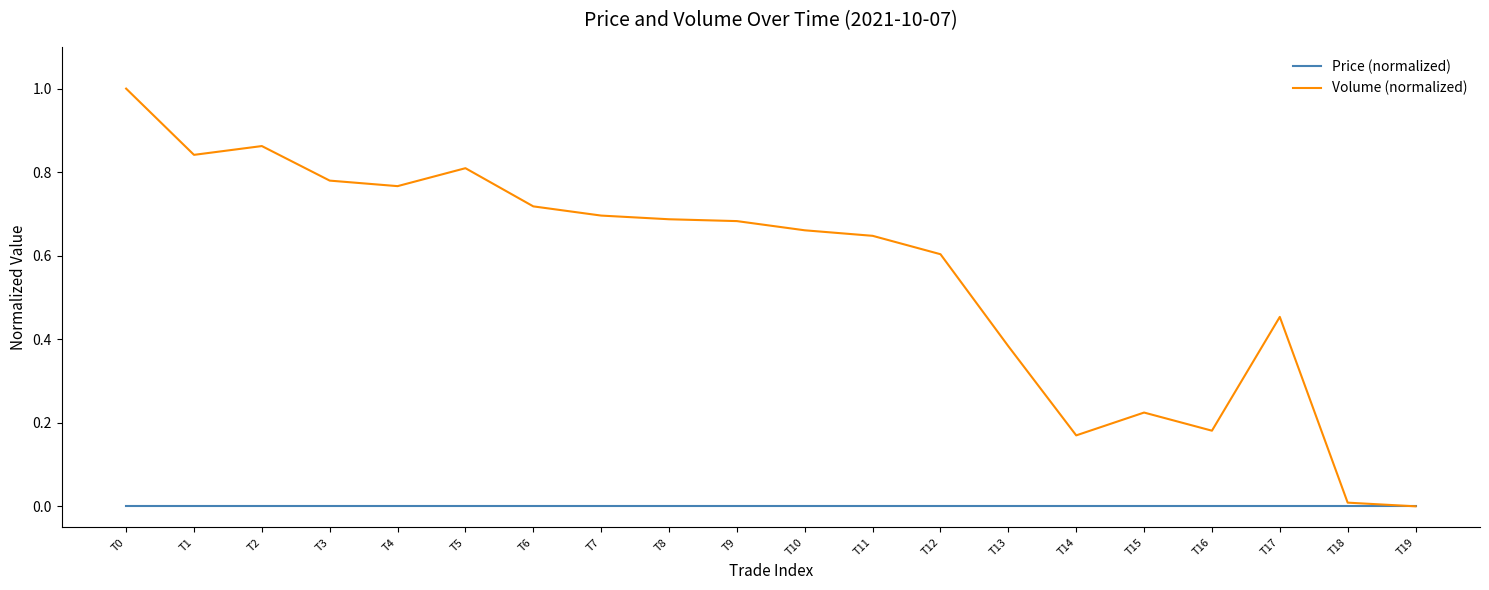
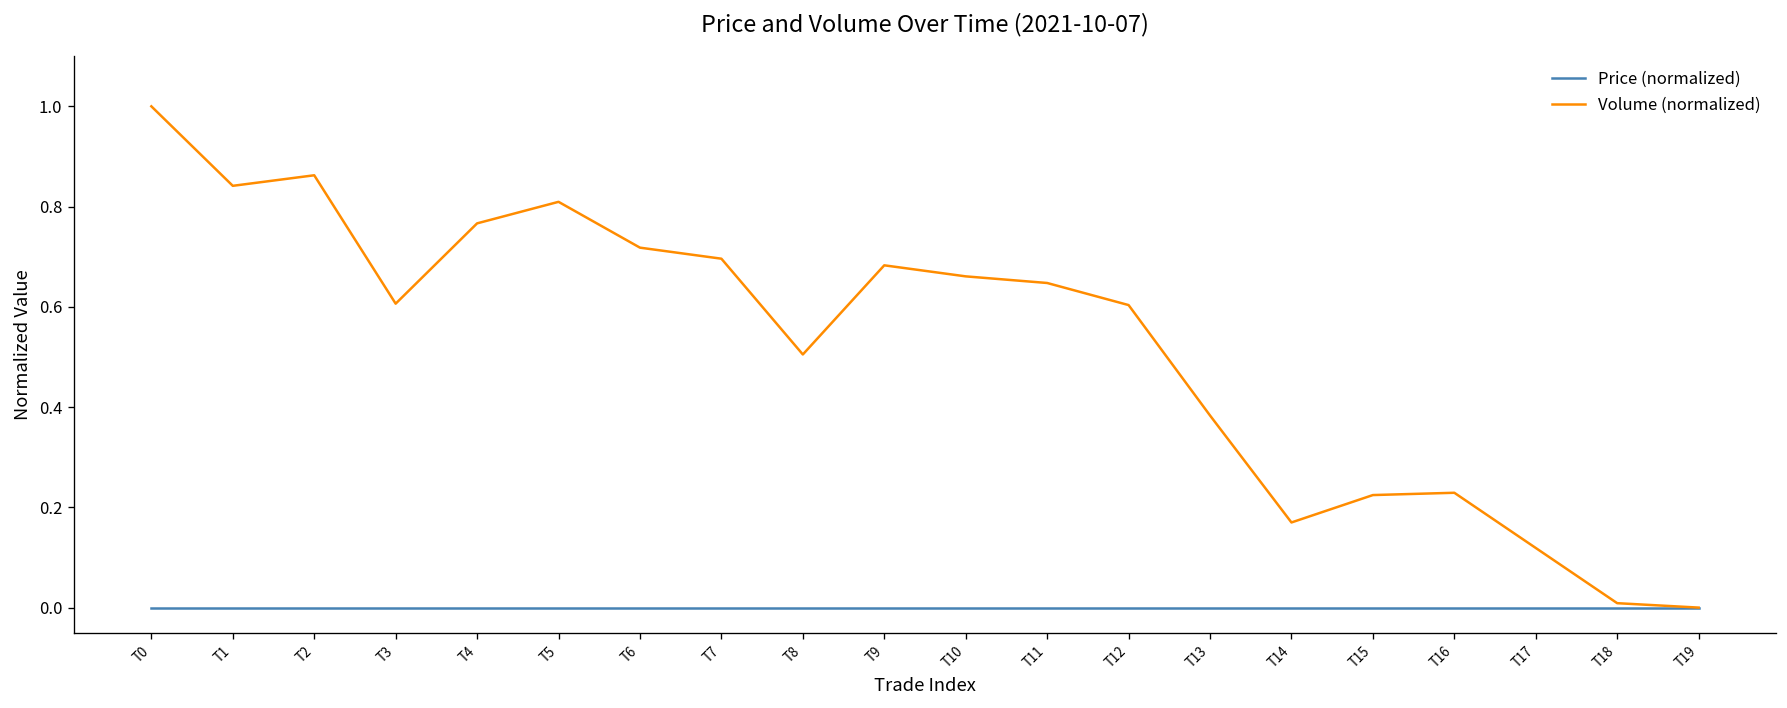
  {
    "Price (normalized)": {
      "T0": 0.00,
      "T1": 0.00,
      "T2": 0.00,
      "T3": 0.00,
      "T4": 0.00,
      "T5": 0.00,
      "T6": 0.00,
      "T7": 0.00,
      "T8": 0.00,
      "T9": 0.00,
      "T10": 0.00,
      "T11": 0.00,
      "T12": 0.00,
      "T13": 0.00,
      "T14": 0.00,
      "T15": 0.00,
      "T16": 0.00,
      "T17": 0.00,
      "T18": 0.00
    },
    "Volume (normalized)": {
      "T0": 1.00,
      "T1": 0.84,
      "T2": 0.86,
-     "T3": 0.78,
+     "T3": 0.61,
      "T4": 0.77,
      "T5": 0.81,
      "T6": 0.72,
      "T7": 0.70,
-     "T8": 0.69,
+     "T8": 0.50,
      "T9": 0.68,
      "T10": 0.66,
      "T11": 0.65,
      "T12": 0.60,
      "T13": 0.38,
      "T14": 0.17,
      "T15": 0.22,
-     "T16": 0.18,
-     "T17": 0.45,
+     "T16": 0.23,
+     "T17": 0.12,
      "T18": 0.01
    }
  }
